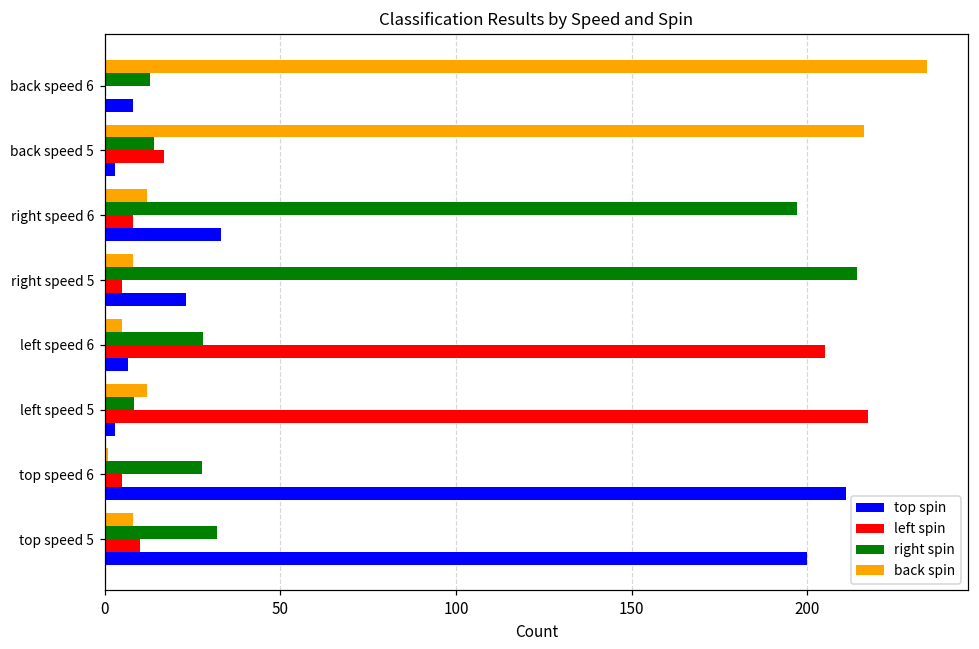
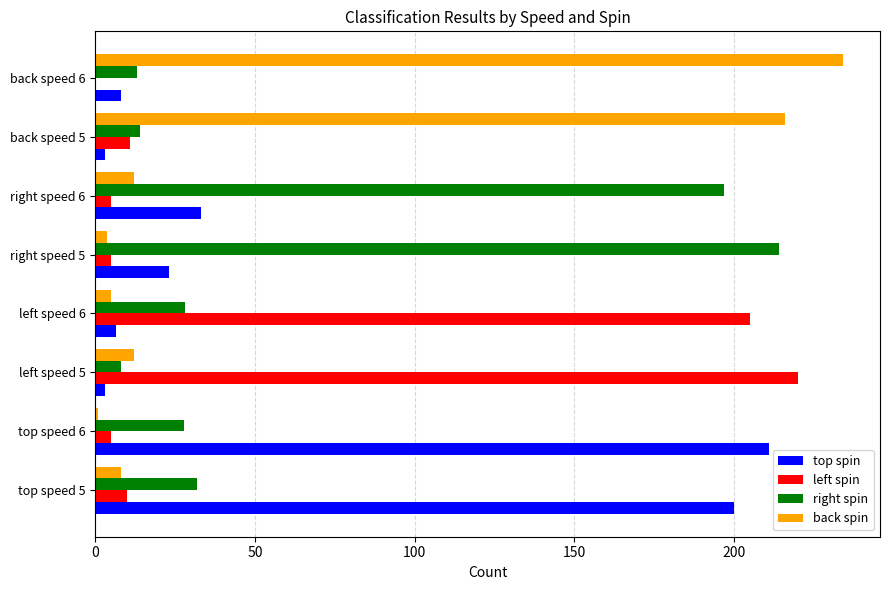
  {
    "top spin": {
      "back speed 6": 8,
      "back speed 5": 3,
      "right speed 6": 33,
      "right speed 5": 23,
      "left speed 6": 7,
      "left speed 5": 3,
      "top speed 6": 211,
      "top speed 5": 200
    },
    "left spin": {
      "back speed 6": 0,
-     "back speed 5": 17,
-     "right speed 6": 8,
+     "back speed 5": 11,
+     "right speed 6": 5,
      "right speed 5": 5,
      "left speed 6": 205,
-     "left speed 5": 217,
+     "left speed 5": 220,
      "top speed 6": 5,
      "top speed 5": 10
    },
    "right spin": {
      "back speed 6": 13,
      "back speed 5": 14,
      "right speed 6": 197,
      "right speed 5": 214,
      "left speed 6": 28,
      "left speed 5": 8,
      "top speed 6": 28,
      "top speed 5": 32
    },
    "back spin": {
      "back speed 6": 234,
      "back speed 5": 216,
      "right speed 6": 12,
-     "right speed 5": 8,
+     "right speed 5": 4,
      "left speed 6": 5,
      "left speed 5": 12,
      "top speed 6": 1,
      "top speed 5": 8
    }
  }
